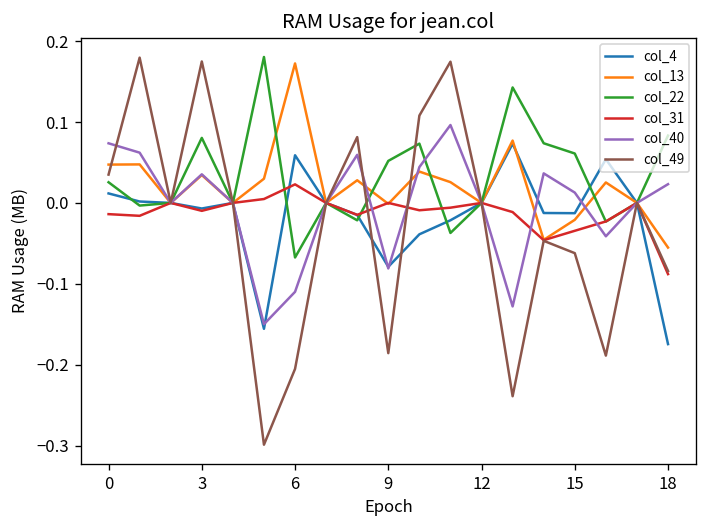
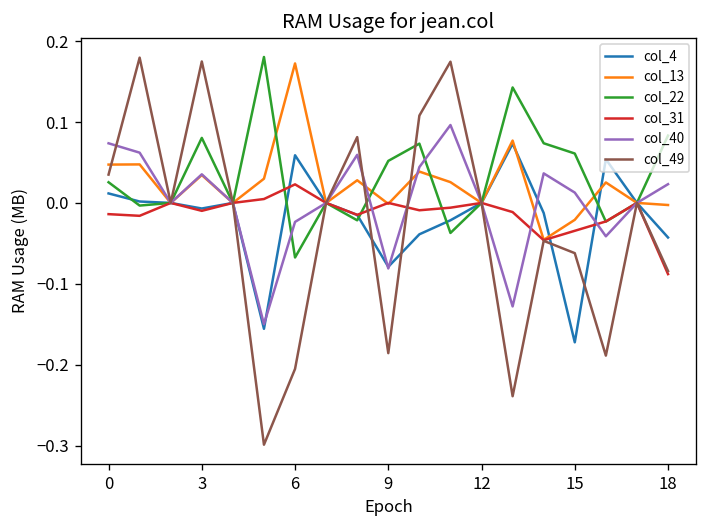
  {
    "col_4": {
      "0": 0.01,
      "6": 0.06,
-     "15": -0.01,
-     "18": -0.17
+     "15": -0.17,
+     "18": -0.04
    },
    "col_13": {
      "0": 0.05,
      "6": 0.17,
      "15": -0.02,
-     "18": -0.06
+     "18": 0.00
    },
    "col_22": {
      "0": 0.03,
      "3": 0.08,
      "6": -0.07,
      "9": 0.05,
      "15": 0.06
    },
    "col_31": {
      "0": -0.01,
      "6": 0.02,
      "15": -0.03,
      "18": -0.09
    },
    "col_40": {
      "0": 0.07,
-     "6": -0.11,
+     "6": -0.02,
      "15": 0.01,
      "18": 0.02
    },
    "col_49": {
      "0": 0.03,
      "3": 0.17,
      "6": -0.21,
      "9": -0.19,
      "15": -0.06,
      "18": -0.08
    }
  }
